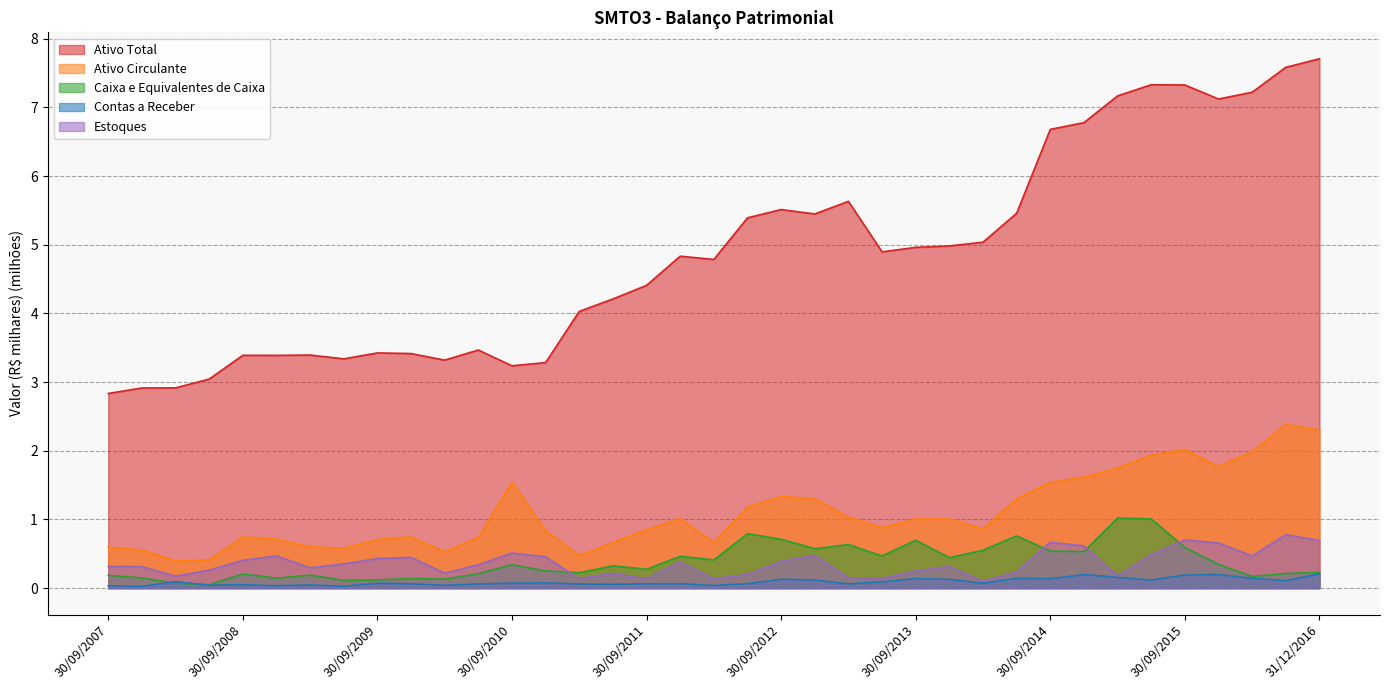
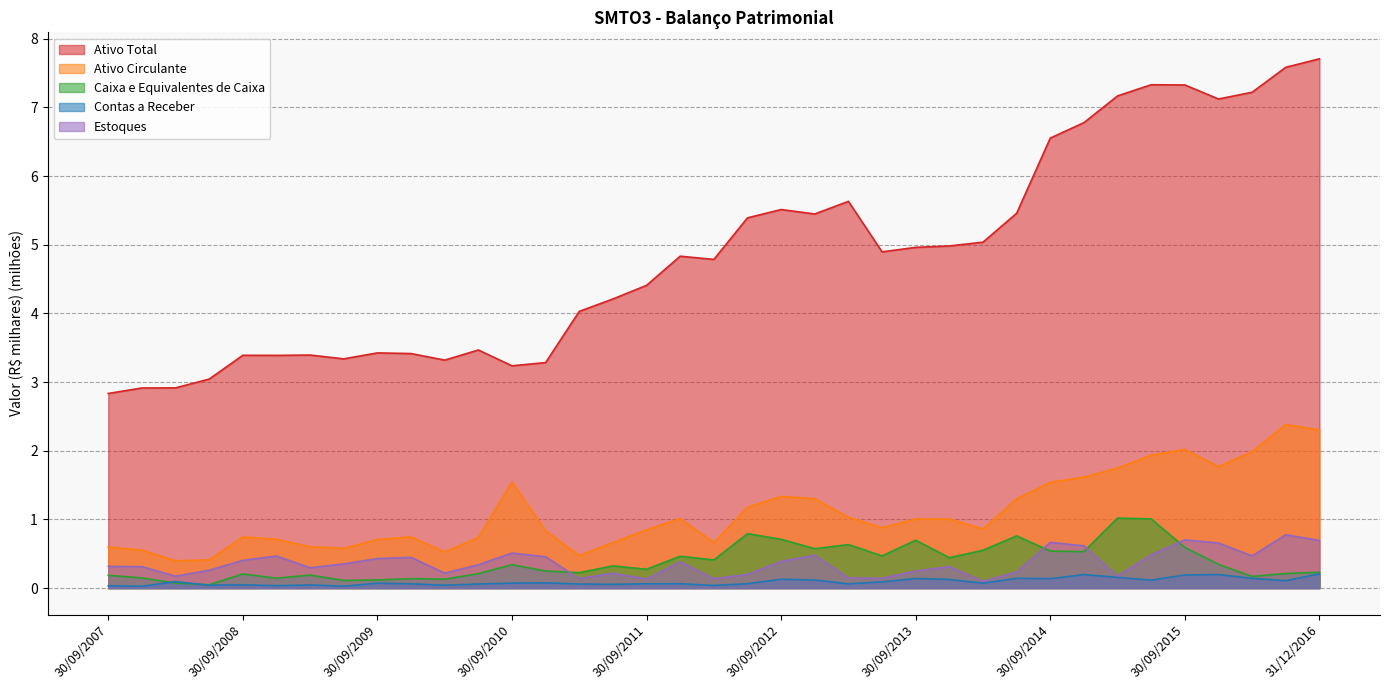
  {
    "Ativo Total": {
      "30/09/2007": 2.8,
      "30/09/2008": 3.4,
      "30/09/2009": 3.4,
      "30/09/2010": 3.2,
      "30/09/2011": 4.4,
      "30/09/2012": 5.5,
      "30/09/2013": 5.0,
-     "30/09/2014": 6.7,
+     "30/09/2014": 6.6,
      "30/09/2015": 7.3,
      "31/12/2016": 7.7
    },
    "Ativo Circulante": {
      "30/09/2007": 0.6,
      "30/09/2008": 0.7,
      "30/09/2009": 0.7,
      "30/09/2010": 1.5,
      "30/09/2011": 0.8,
      "30/09/2012": 1.3,
      "30/09/2013": 1.0,
      "30/09/2014": 1.5,
      "30/09/2015": 2.0,
      "31/12/2016": 2.3
    },
    "Caixa e Equivalentes de Caixa": {
      "30/09/2007": 0.2,
      "30/09/2008": 0.2,
      "30/09/2009": 0.1,
      "30/09/2010": 0.3,
      "30/09/2011": 0.3,
      "30/09/2012": 0.7,
      "30/09/2013": 0.7,
      "30/09/2014": 0.5,
      "30/09/2015": 0.6
    },
    "Contas a Receber": {
      "30/09/2007": 0.0,
      "30/09/2008": 0.0,
      "30/09/2009": 0.1,
      "30/09/2010": 0.1,
      "30/09/2011": 0.1,
      "30/09/2012": 0.1,
      "30/09/2013": 0.1,
      "30/09/2014": 0.1,
      "30/09/2015": 0.2
    },
    "Estoques": {
      "30/09/2007": 0.3,
      "30/09/2008": 0.4,
      "30/09/2009": 0.4,
      "30/09/2010": 0.5,
      "30/09/2011": 0.1,
      "30/09/2012": 0.4,
      "30/09/2013": 0.2,
      "30/09/2014": 0.7,
      "30/09/2015": 0.7,
      "31/12/2016": 0.7
    }
  }
